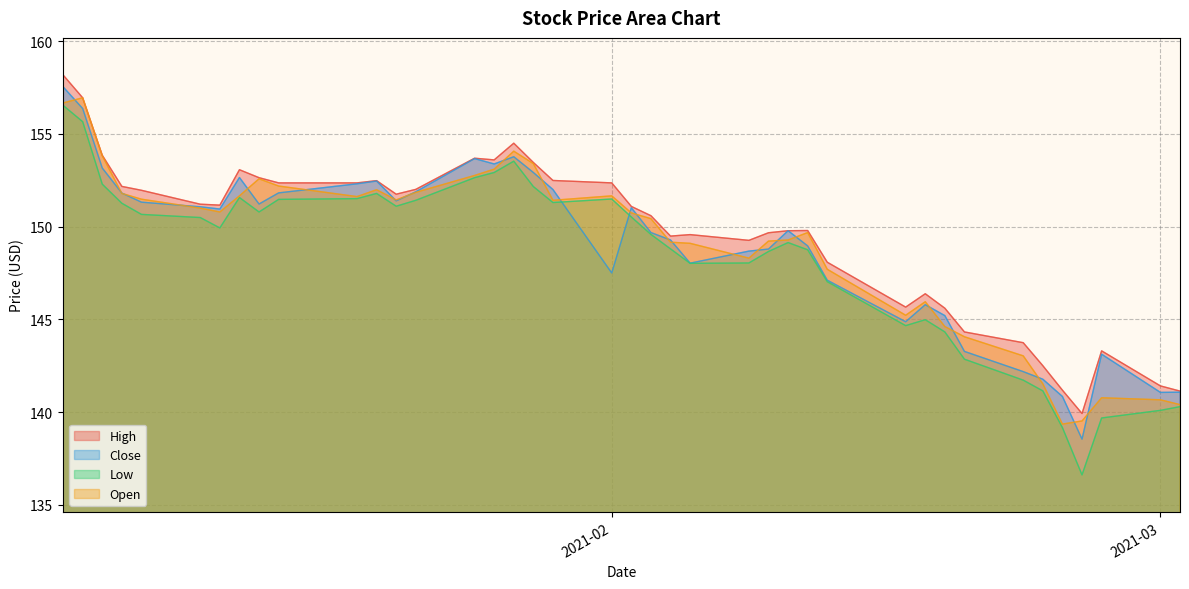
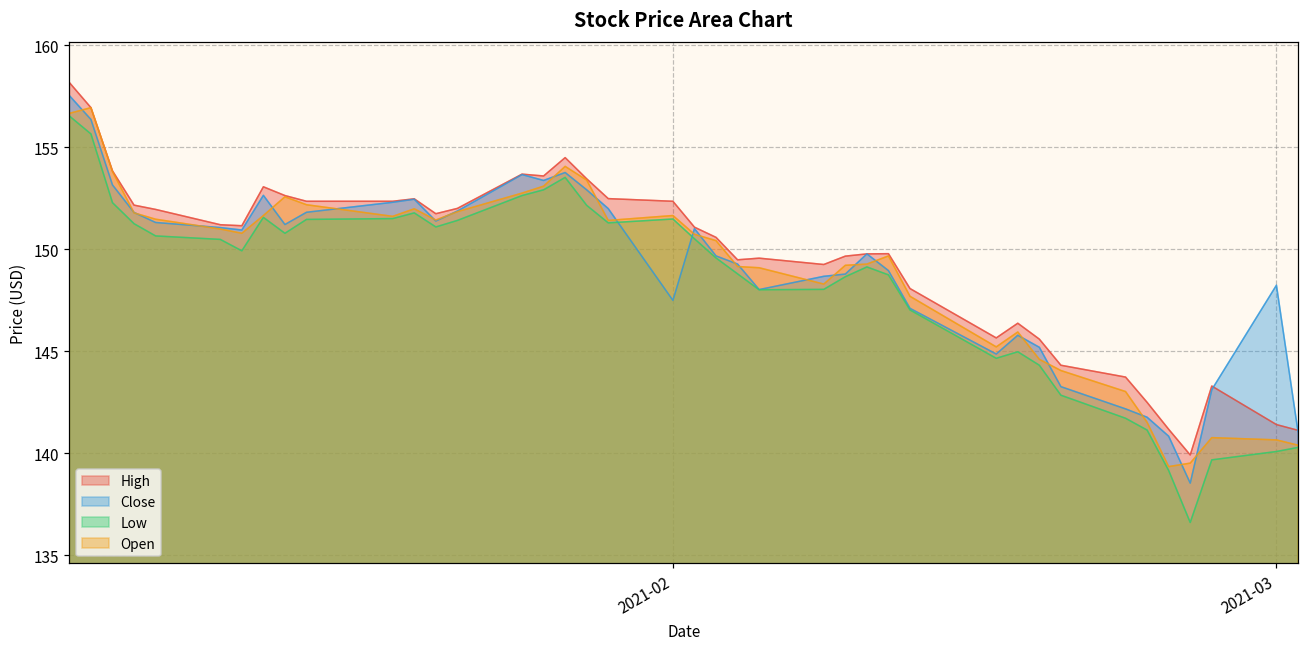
  {
    "Close": {
      "2021-02": 147.5,
-     "2021-03": 141.1
+     "2021-03": 148.2
    },
    "Low": {
      "2021-02": 151.5,
      "2021-03": 140.1
    }
  }
